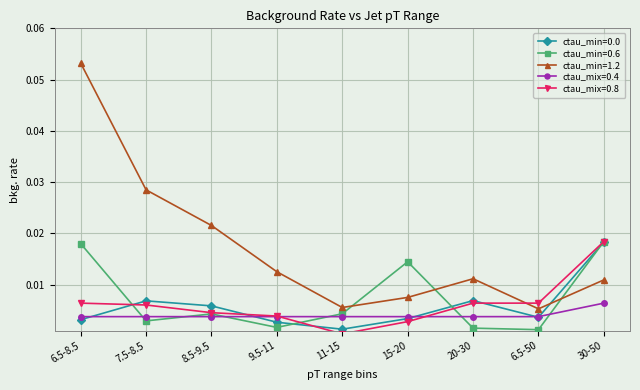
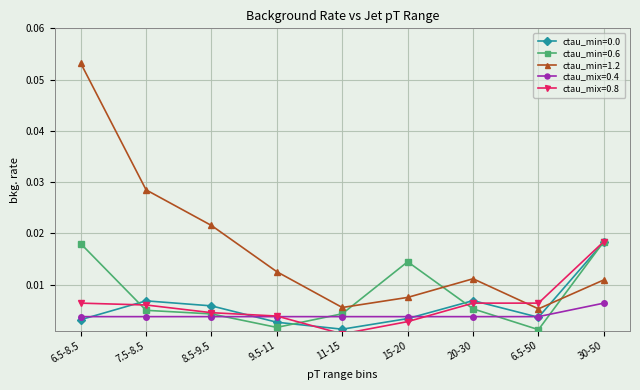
  {
    "ctau_min=0.0": {
      "6.5-8.5": 0.003,
      "7.5-8.5": 0.007,
      "8.5-9.5": 0.006,
      "9.5-11": 0.003,
      "11-15": 0.001
    },
    "ctau_min=0.6": {
      "6.5-8.5": 0.018,
-     "7.5-8.5": 0.003,
+     "7.5-8.5": 0.005,
      "9.5-11": 0.002,
      "11-15": 0.004,
      "15-20": 0.014,
-     "20-30": 0.002,
+     "20-30": 0.005,
      "6.5-50": 0.001
    },
    "ctau_min=1.2": {
      "6.5-8.5": 0.053,
      "7.5-8.5": 0.028,
      "8.5-9.5": 0.022,
      "9.5-11": 0.013,
      "11-15": 0.006,
      "15-20": 0.008,
      "20-30": 0.011,
      "6.5-50": 0.005,
      "30-50": 0.011
    },
    "ctau_mix=0.4": {
      "6.5-8.5": 0.004,
      "7.5-8.5": 0.004,
      "8.5-9.5": 0.004,
      "11-15": 0.004,
      "20-30": 0.004,
      "30-50": 0.006
    },
    "ctau_mix=0.8": {
      "6.5-8.5": 0.006,
      "7.5-8.5": 0.006,
      "15-20": 0.003,
      "6.5-50": 0.006
    }
  }
